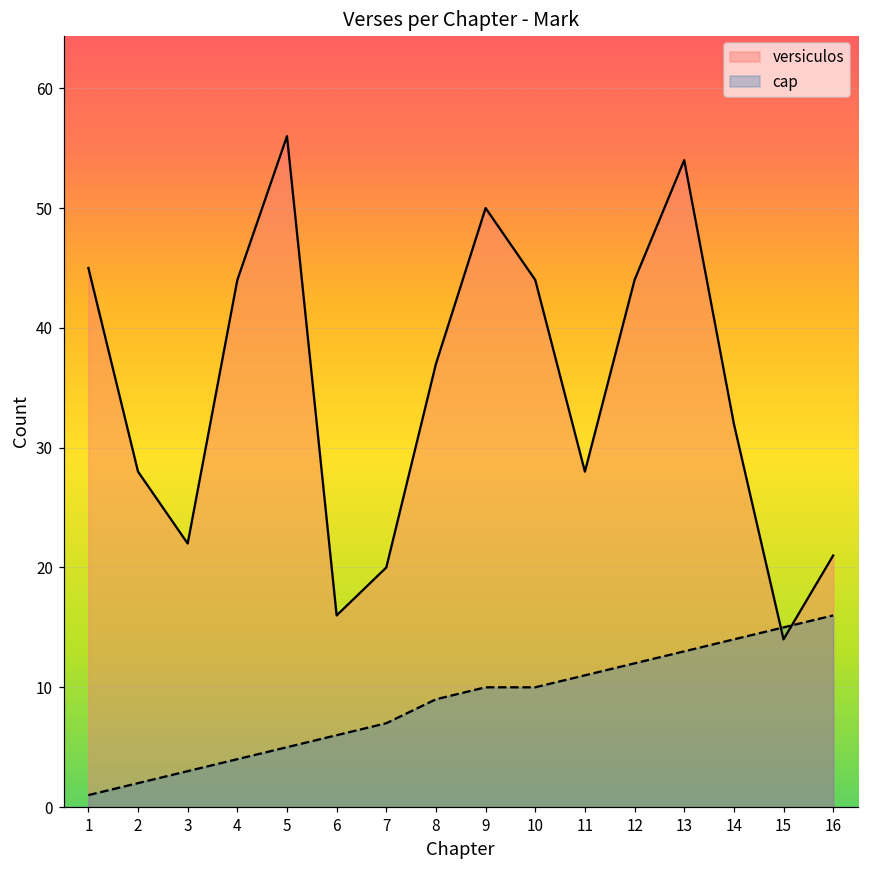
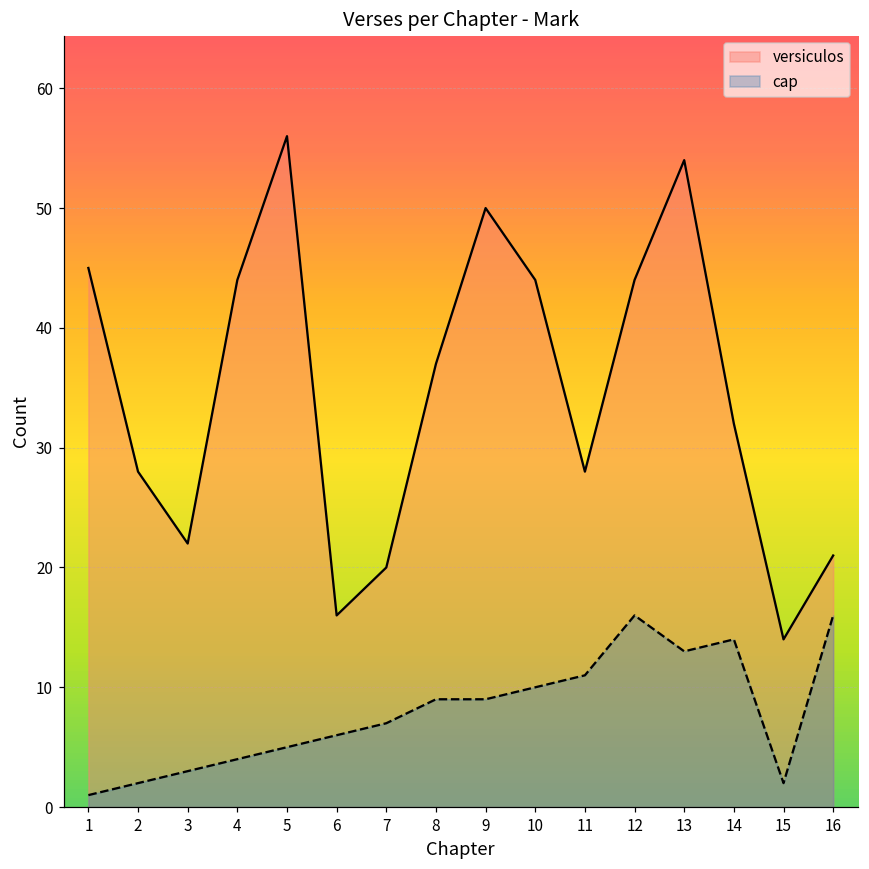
  {
    "versiculos": {
      "1": 45,
      "2": 28,
      "3": 22,
      "4": 44,
      "5": 56,
      "6": 16,
      "7": 20,
      "8": 37,
      "9": 50,
      "10": 44,
      "11": 28,
      "12": 44,
      "13": 54,
      "14": 32,
      "15": 14,
      "16": 21
    },
    "cap": {
      "1": 1,
      "2": 2,
      "3": 3,
      "4": 4,
      "5": 5,
      "6": 6,
      "7": 7,
      "8": 9,
-     "9": 10,
+     "9": 9,
      "10": 10,
      "11": 11,
-     "12": 12,
+     "12": 16,
      "13": 13,
      "14": 14,
-     "15": 15,
+     "15": 2,
      "16": 16
    }
  }
